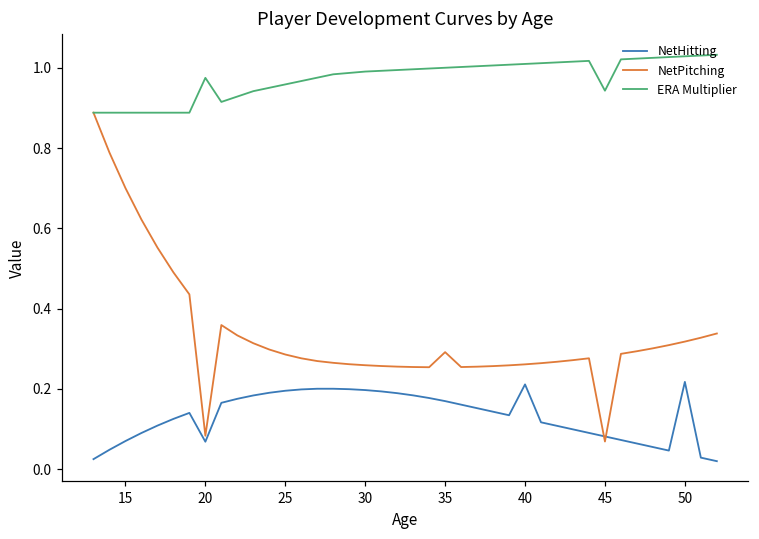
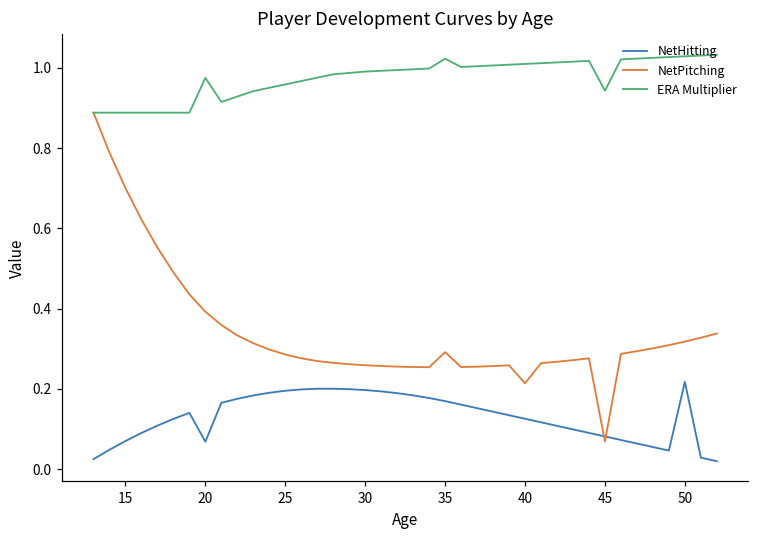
  {
    "NetHitting": {
      "15": 0.07,
      "20": 0.07,
      "25": 0.20,
      "30": 0.20,
      "35": 0.17,
-     "40": 0.21,
+     "40": 0.13,
      "45": 0.08,
      "50": 0.22
    },
    "NetPitching": {
      "15": 0.70,
-     "20": 0.08,
+     "20": 0.39,
      "25": 0.29,
      "30": 0.26,
      "35": 0.29,
-     "40": 0.26,
+     "40": 0.21,
      "45": 0.07,
      "50": 0.32
    },
    "ERA Multiplier": {
      "15": 0.89,
      "20": 0.97,
      "25": 0.96,
      "30": 0.99,
-     "35": 1.00,
+     "35": 1.02,
      "40": 1.01,
      "45": 0.94,
      "50": 1.03
    }
  }
